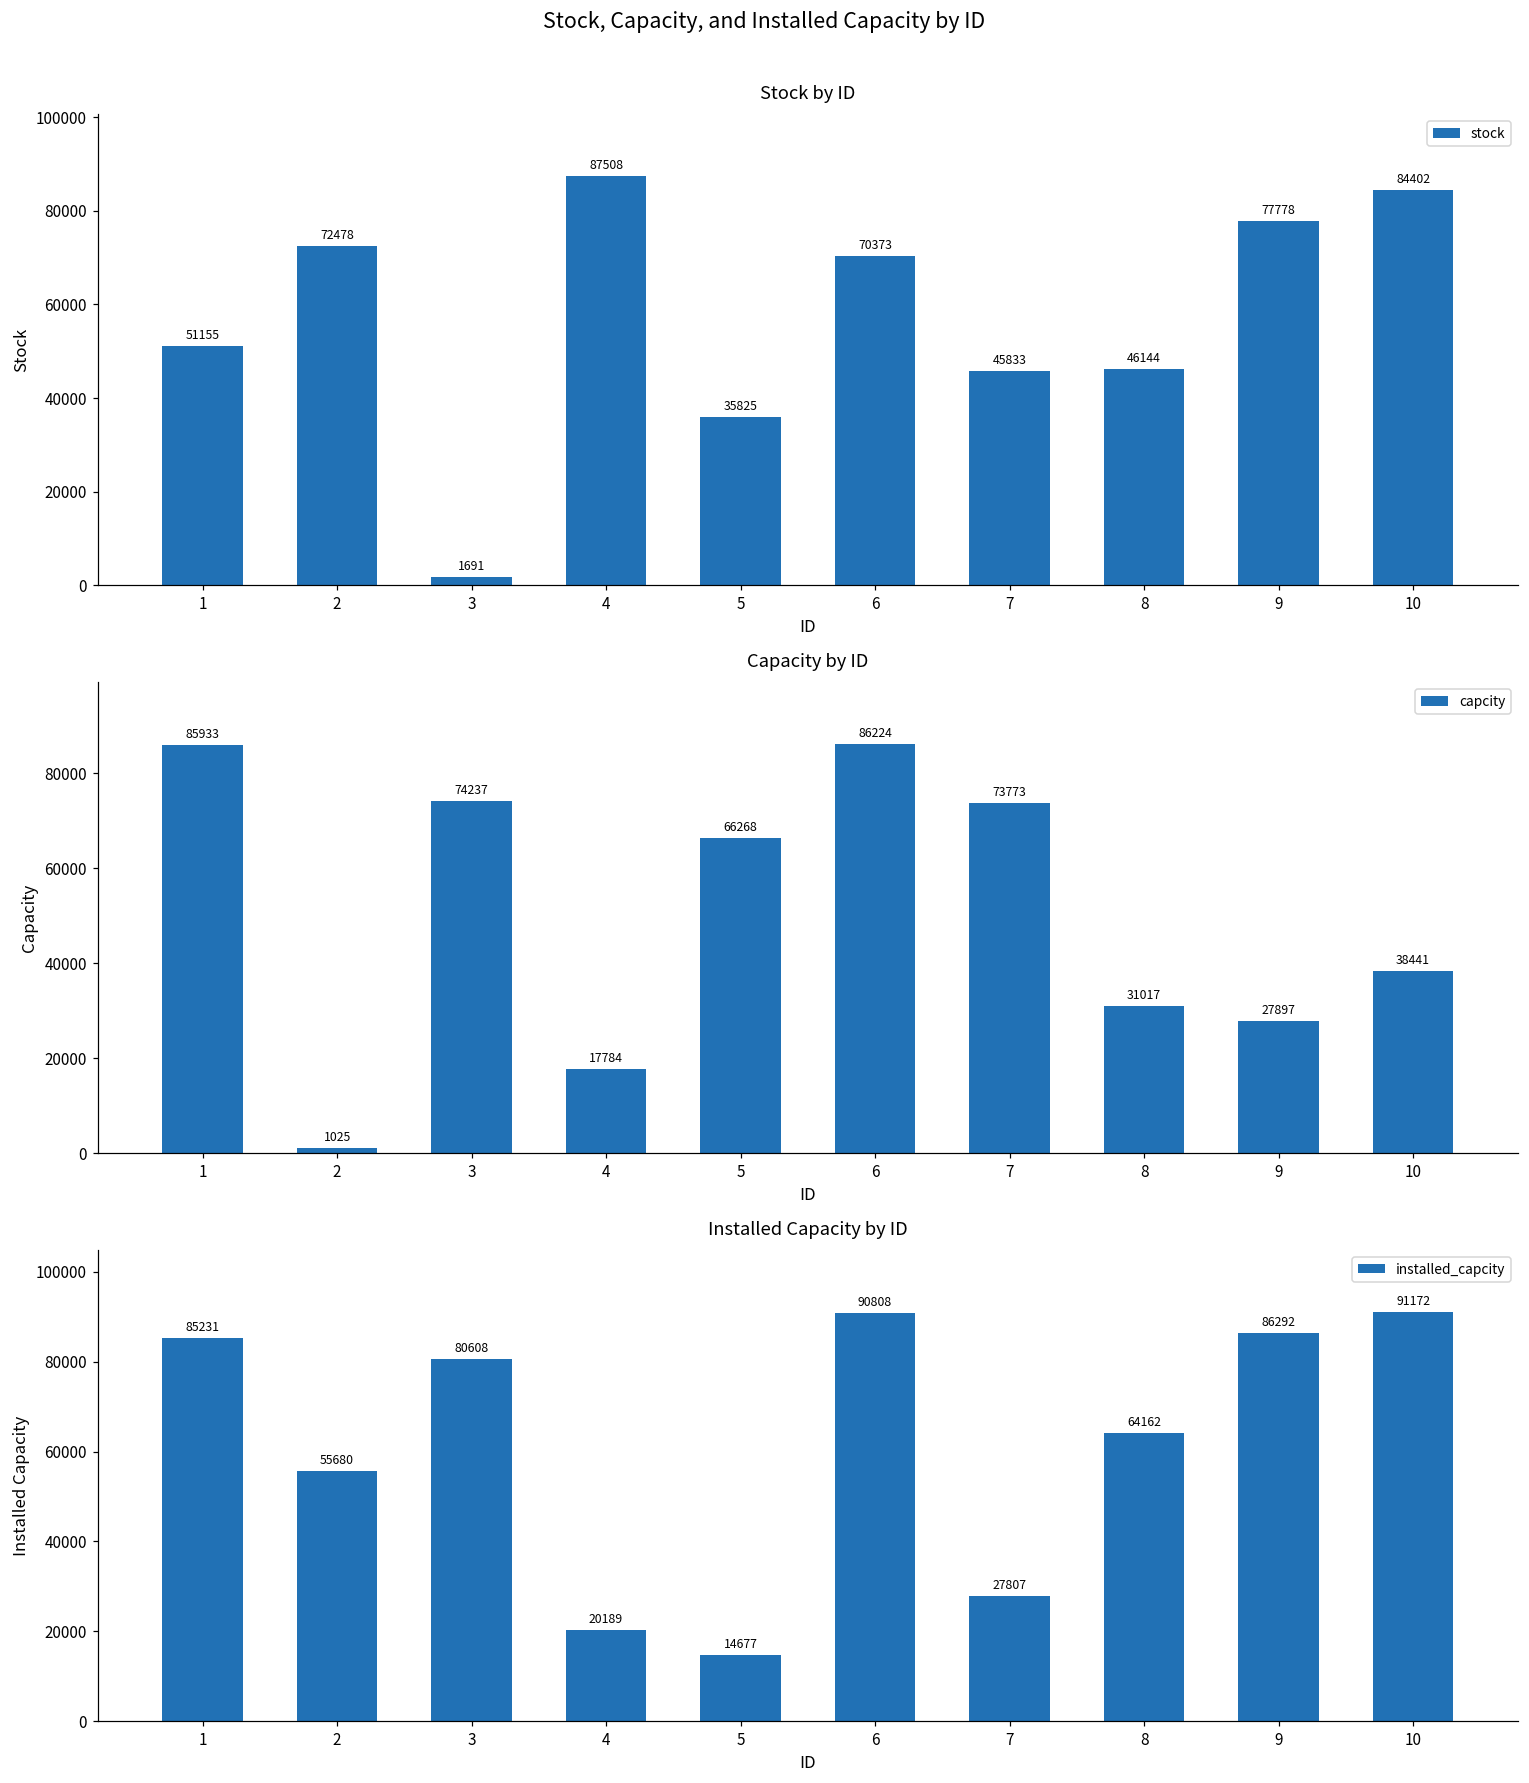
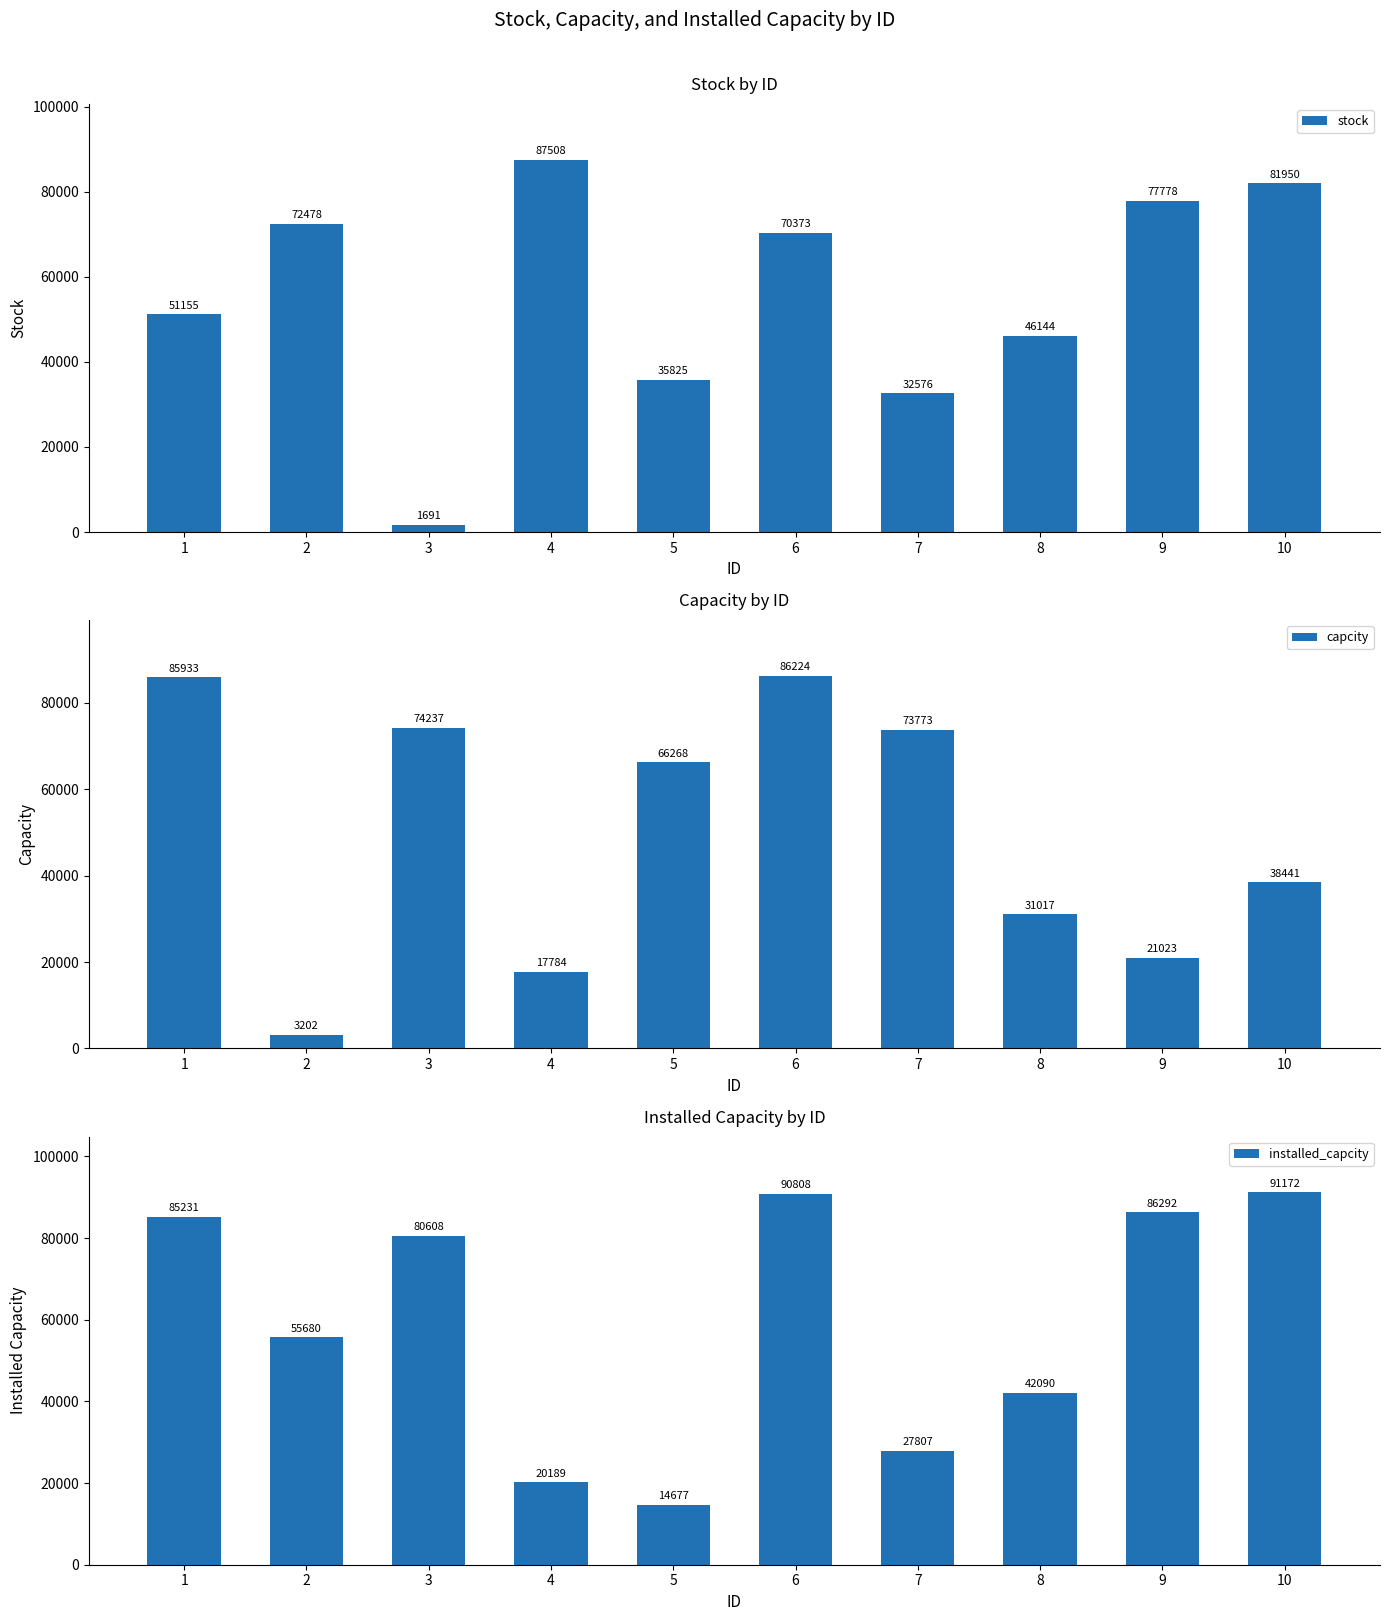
  {
    "Stock by ID": {
      "1": 51155,
      "2": 72478,
      "3": 1691,
      "4": 87508,
      "5": 35825,
      "6": 70373,
-     "7": 45833,
+     "7": 32576,
      "8": 46144,
      "9": 77778,
-     "10": 84402
+     "10": 81950
    },
    "Capacity by ID": {
      "1": 85933,
-     "2": 1025,
+     "2": 3202,
      "3": 74237,
      "4": 17784,
      "5": 66268,
      "6": 86224,
      "7": 73773,
      "8": 31017,
-     "9": 27897,
+     "9": 21023,
      "10": 38441
    },
    "Installed Capacity by ID": {
      "1": 85231,
      "2": 55680,
      "3": 80608,
      "4": 20189,
      "5": 14677,
      "6": 90808,
      "7": 27807,
-     "8": 64162,
+     "8": 42090,
      "9": 86292,
      "10": 91172
    }
  }
